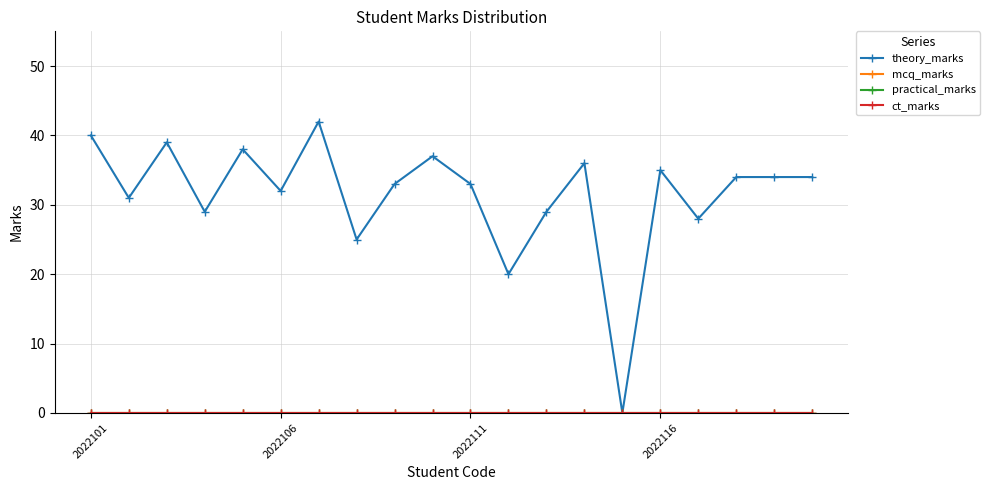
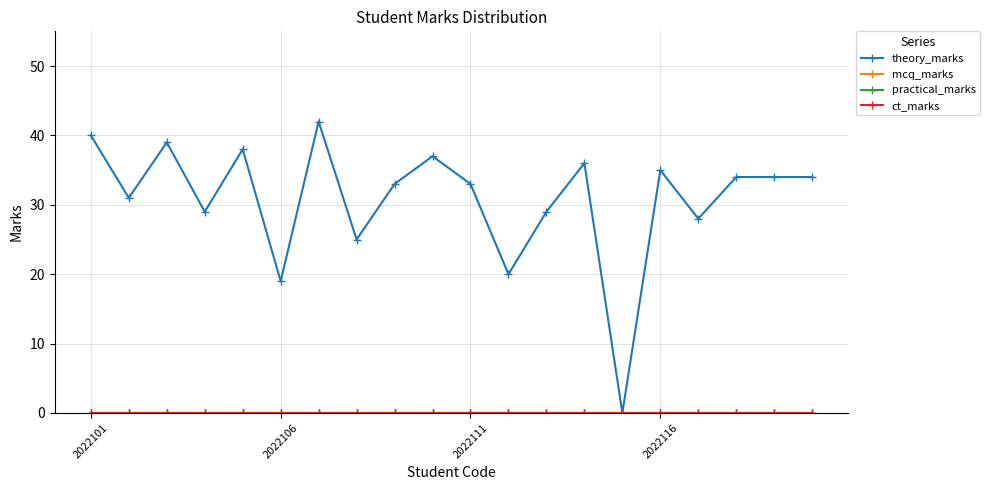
  {
    "theory_marks": {
      "2022101": 40,
-     "2022106": 32,
+     "2022106": 19,
      "2022111": 33,
      "2022116": 35
    },
    "ct_marks": {
      "2022101": 0,
      "2022106": 0,
      "2022111": 0,
      "2022116": 0
    }
  }
